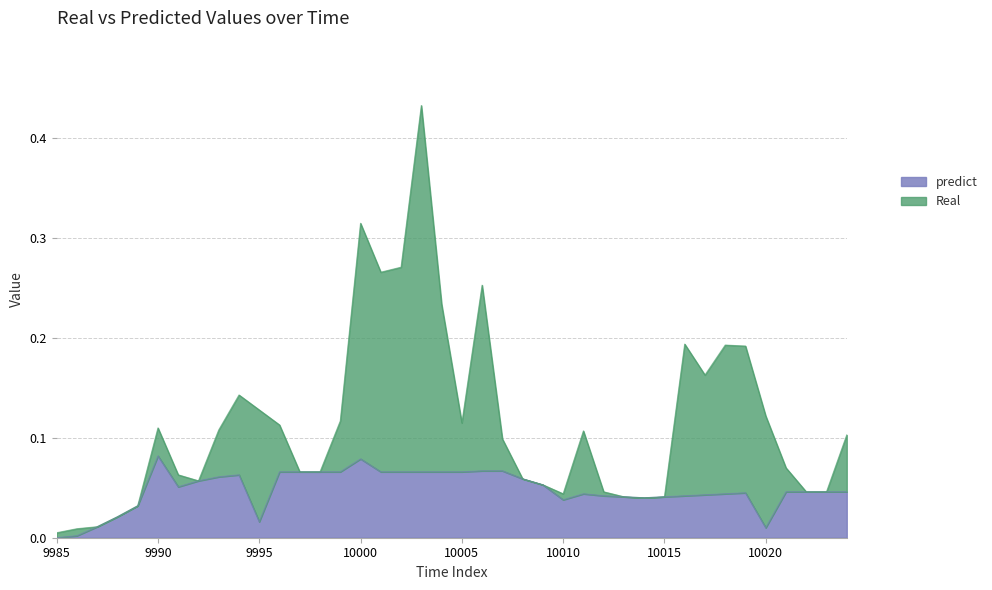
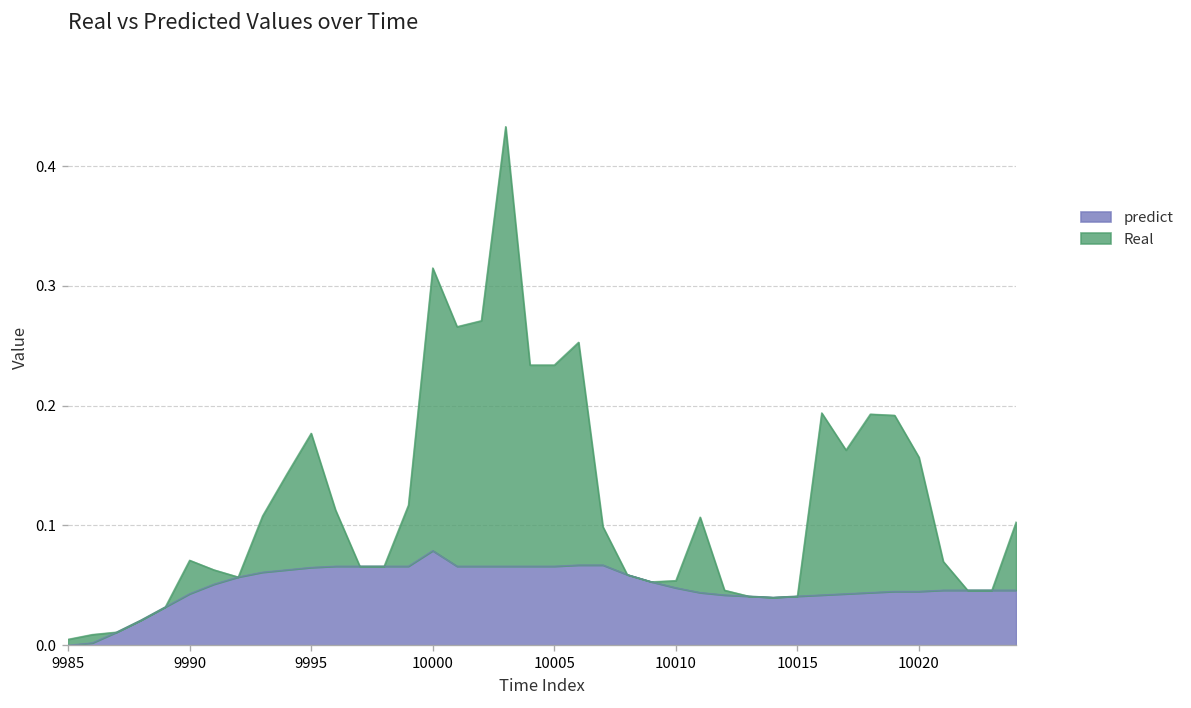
  {
    "predict": {
      "9985": 0.00,
-     "9990": 0.08,
-     "9995": 0.02,
+     "9990": 0.04,
+     "9995": 0.07,
      "10000": 0.08,
      "10005": 0.07,
-     "10010": 0.04,
-     "10020": 0.01
+     "10010": 0.05,
+     "10020": 0.05
    },
    "Real": {
      "9985": 0.01,
      "9990": 0.03,
      "9995": 0.11,
      "10000": 0.24,
-     "10005": 0.05,
+     "10005": 0.17,
      "10010": 0.01,
      "10020": 0.11
    }
  }
